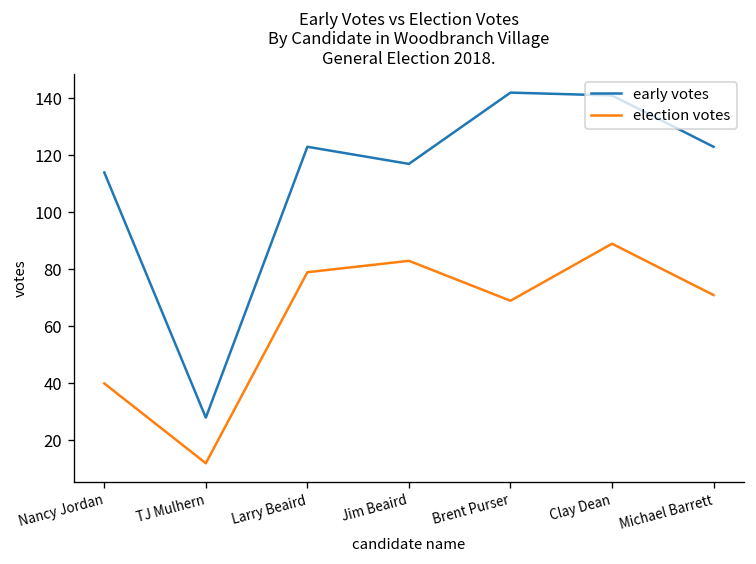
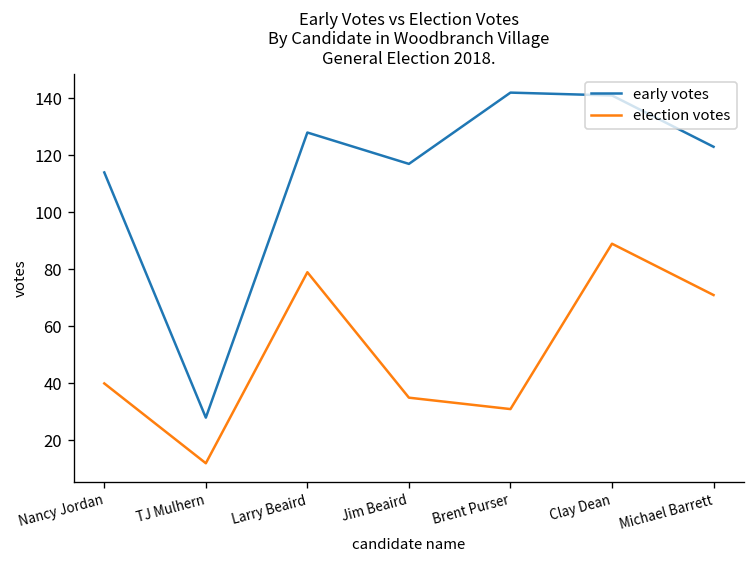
  {
    "early votes": {
      "Nancy Jordan": 114,
      "TJ Mulhern": 28,
-     "Larry Beaird": 123,
+     "Larry Beaird": 128,
      "Jim Beaird": 117,
      "Brent Purser": 142,
      "Michael Barrett": 123
    },
    "election votes": {
      "Nancy Jordan": 40,
      "TJ Mulhern": 12,
      "Larry Beaird": 79,
-     "Jim Beaird": 83,
-     "Brent Purser": 69,
+     "Jim Beaird": 35,
+     "Brent Purser": 31,
      "Clay Dean": 89,
      "Michael Barrett": 71
    }
  }
